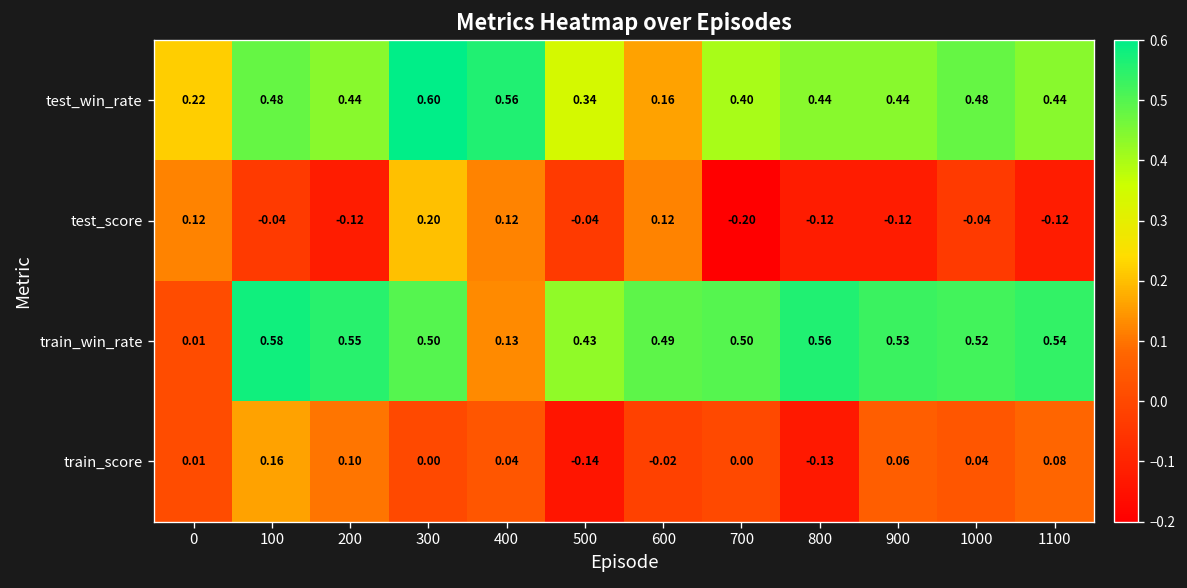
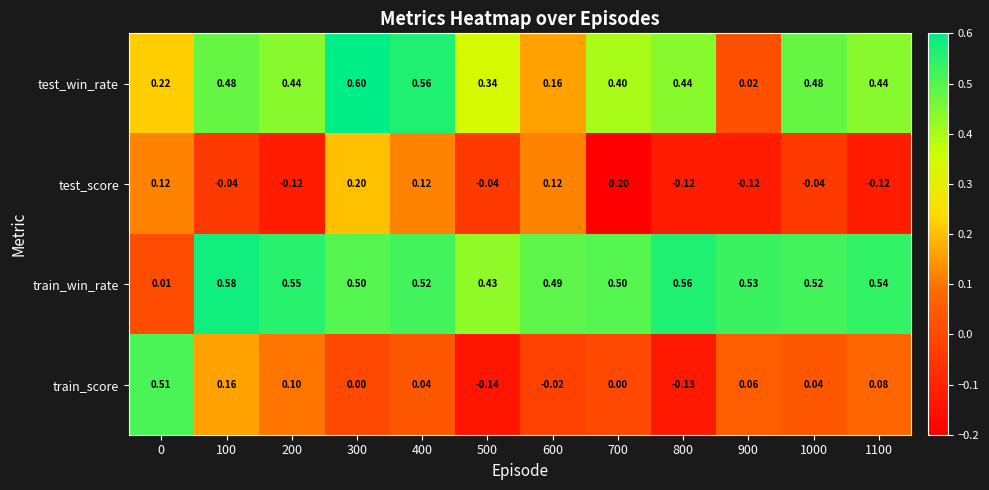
  {
    "test_win_rate": {
      "0": 0.22,
      "100": 0.48,
      "200": 0.44,
      "300": 0.60,
      "400": 0.56,
      "500": 0.34,
      "600": 0.16,
      "700": 0.40,
      "800": 0.44,
-     "900": 0.44,
+     "900": 0.02,
      "1000": 0.48,
      "1100": 0.44
    },
    "test_score": {
      "0": 0.12,
      "100": -0.04,
      "200": -0.12,
      "300": 0.20,
      "400": 0.12,
      "500": -0.04,
      "600": 0.12,
      "700": -0.20,
      "800": -0.12,
      "900": -0.12,
      "1000": -0.04,
      "1100": -0.12
    },
    "train_win_rate": {
      "0": 0.01,
      "100": 0.58,
      "200": 0.55,
      "300": 0.50,
-     "400": 0.13,
+     "400": 0.52,
      "500": 0.43,
      "600": 0.49,
      "700": 0.50,
      "800": 0.56,
      "900": 0.53,
      "1000": 0.52,
      "1100": 0.54
    },
    "train_score": {
-     "0": 0.01,
+     "0": 0.51,
      "100": 0.16,
      "200": 0.10,
      "300": 0.00,
      "400": 0.04,
      "500": -0.14,
      "600": -0.02,
      "700": 0.00,
      "800": -0.13,
      "900": 0.06,
      "1000": 0.04,
      "1100": 0.08
    }
  }
